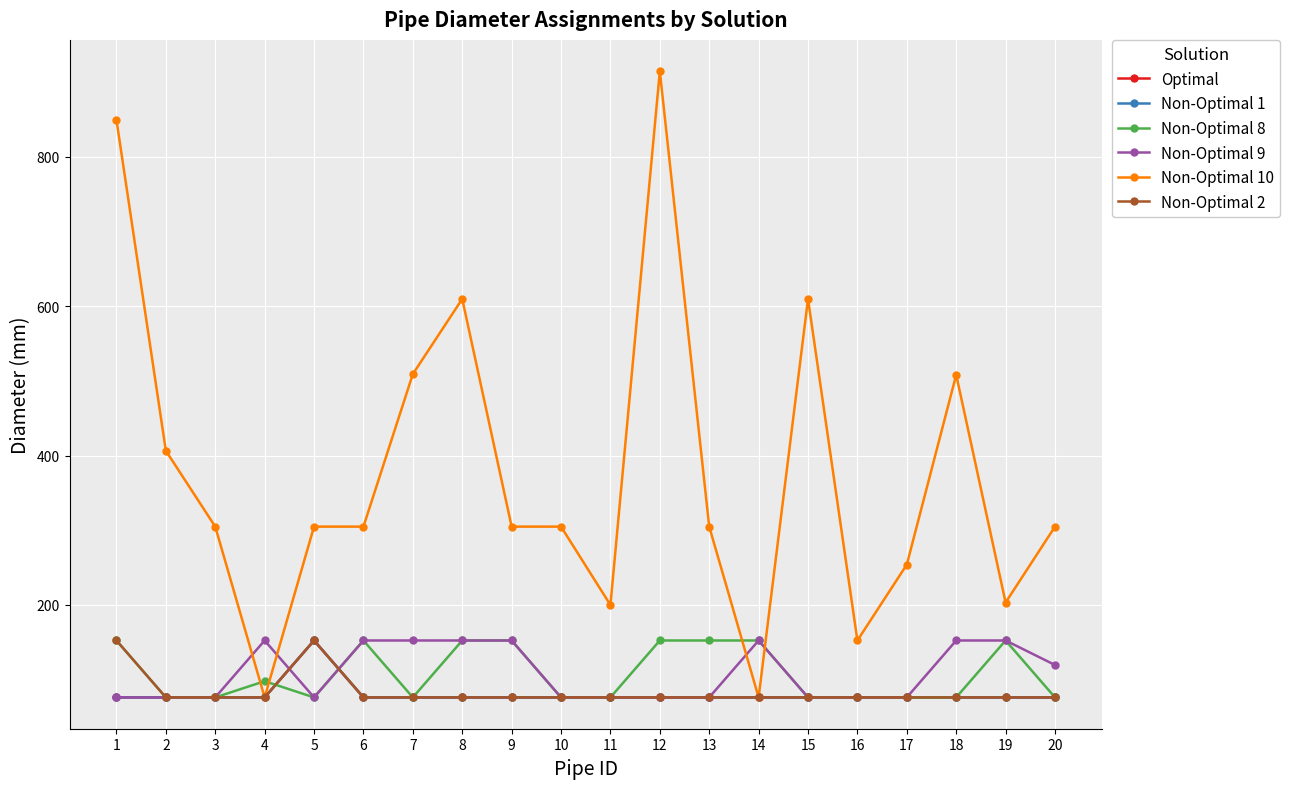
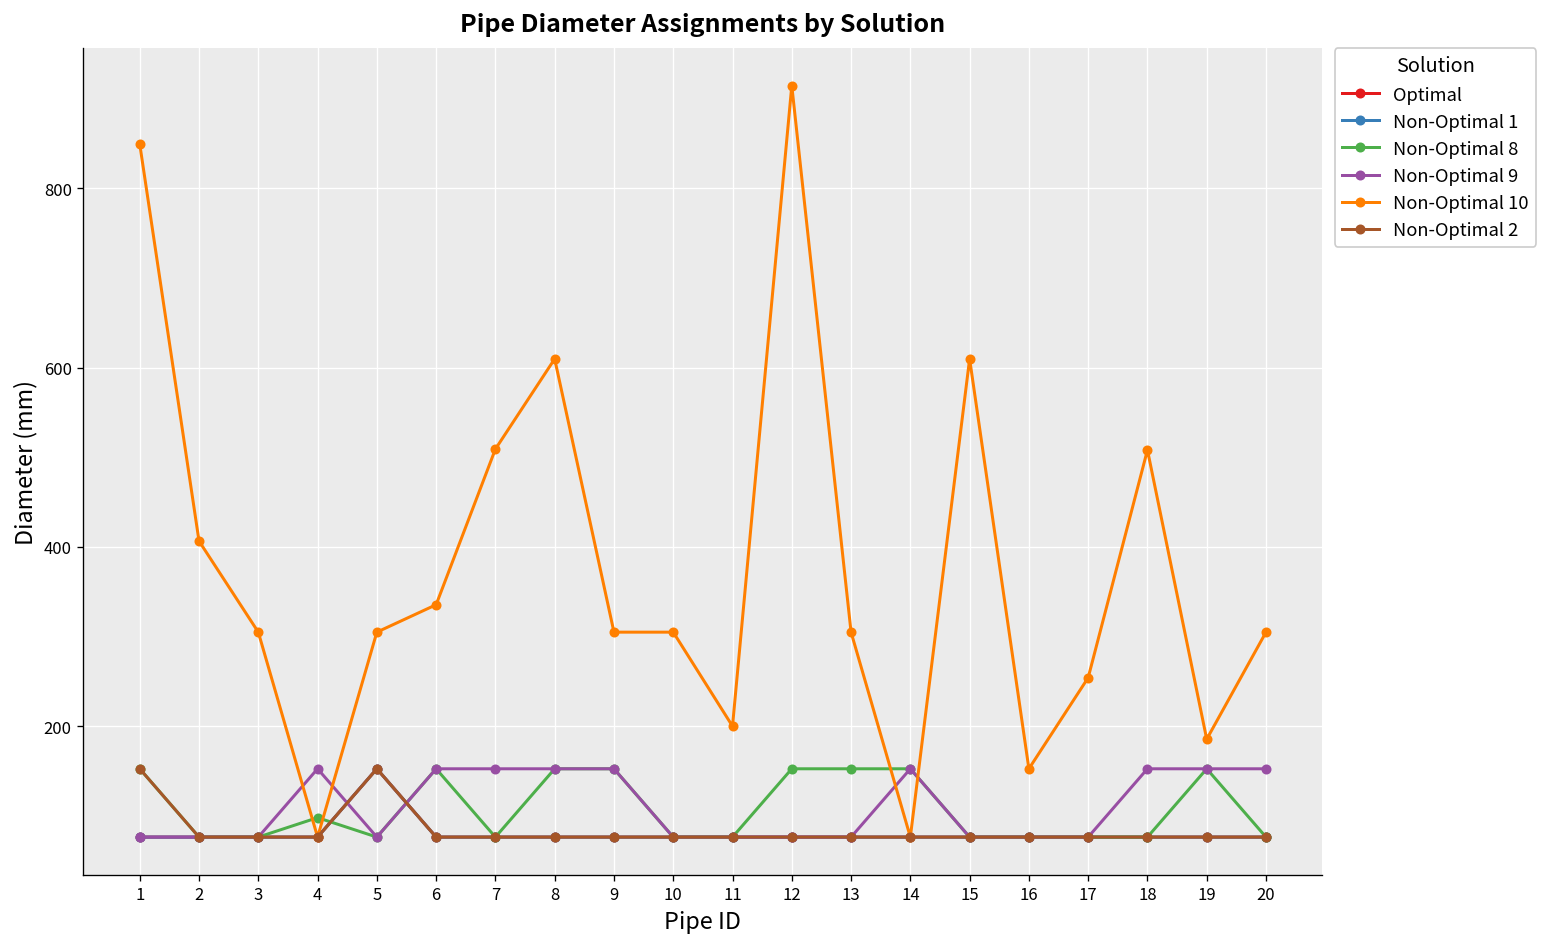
  {
    "Non-Optimal 8": {
      "4": 100,
      "12": 150,
      "13": 150
    },
    "Non-Optimal 9": {
      "4": 150,
      "7": 150,
      "18": 150,
-     "20": 120
+     "20": 150
    },
    "Non-Optimal 10": {
      "1": 850,
      "2": 410,
      "3": 300,
      "5": 300,
-     "6": 300,
+     "6": 340,
      "7": 510,
      "8": 610,
      "9": 300,
      "10": 300,
      "11": 200,
      "12": 910,
      "13": 300,
      "15": 610,
      "16": 150,
      "17": 250,
      "18": 510,
-     "19": 200,
+     "19": 190,
      "20": 300
    }
  }
